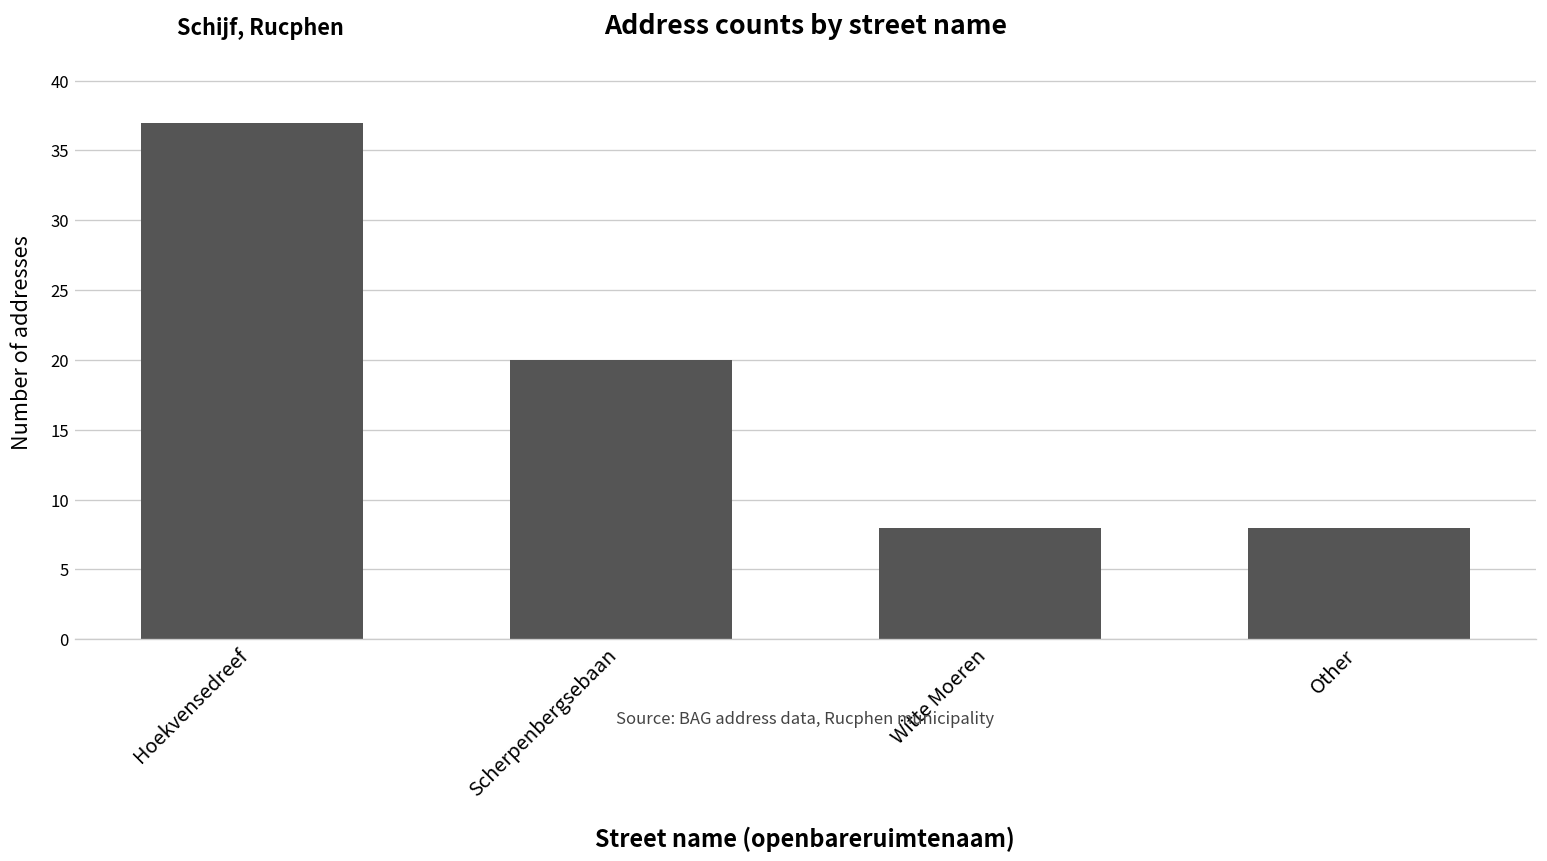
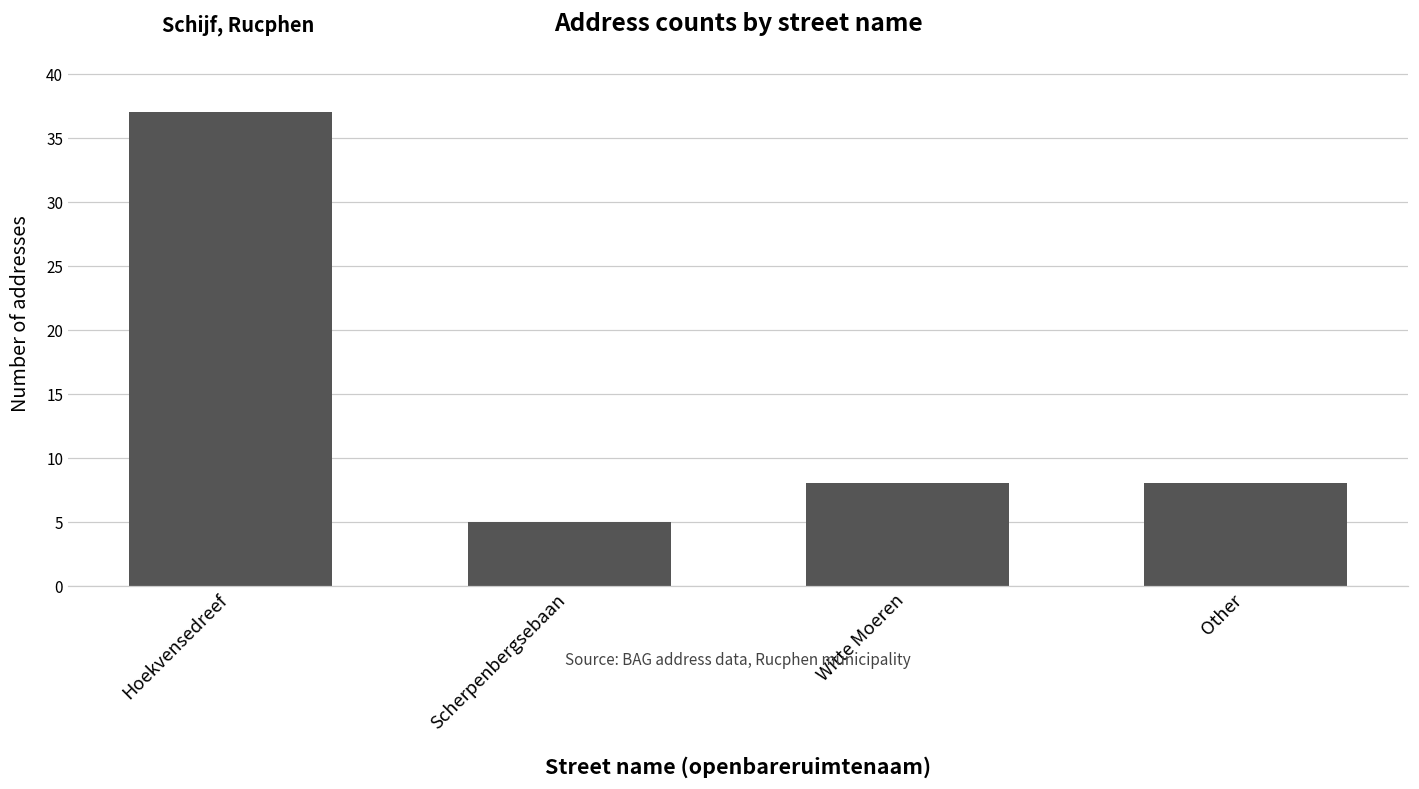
  {
    "Hoekvensedreef": 37,
-   "Scherpenbergsebaan": 20,
+   "Scherpenbergsebaan": 5,
    "Witte Moeren": 8,
    "Other": 8
  }
